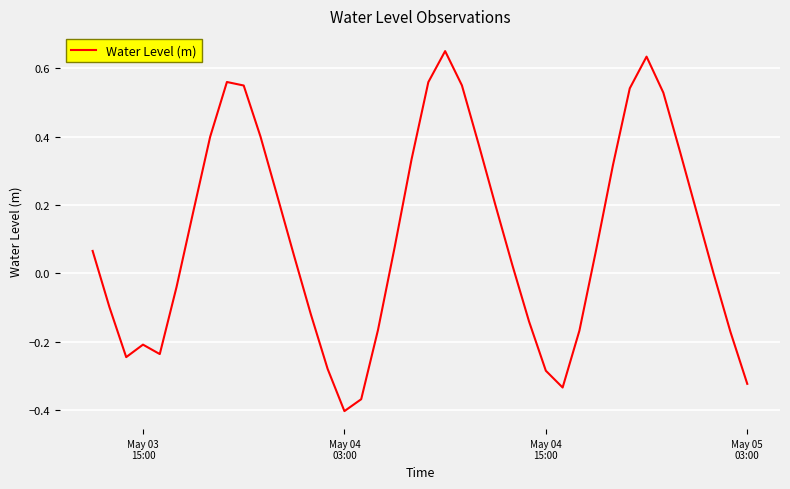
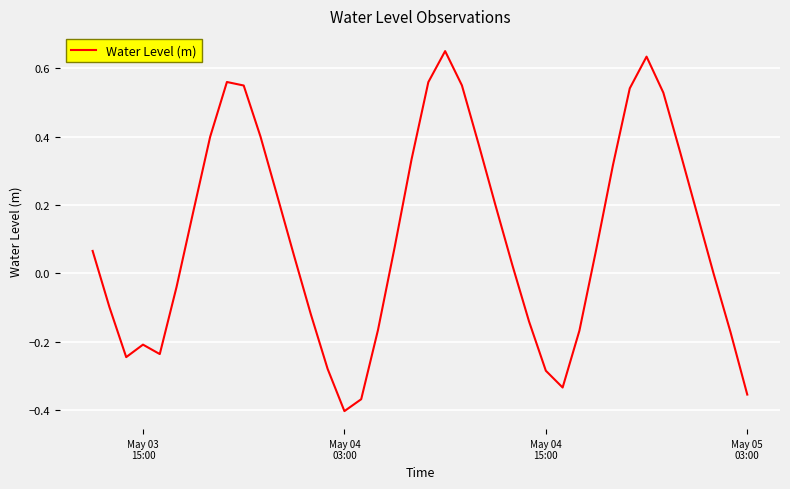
  {
    "May 03 15:00": -0.21,
    "May 04 03:00": -0.40,
    "May 04 15:00": -0.29,
-   "May 05 03:00": -0.32
+   "May 05 03:00": -0.36
  }
